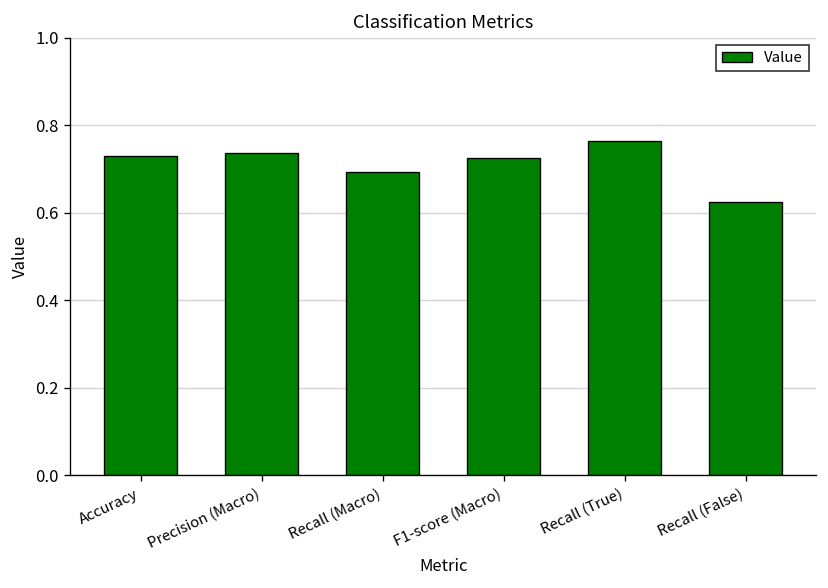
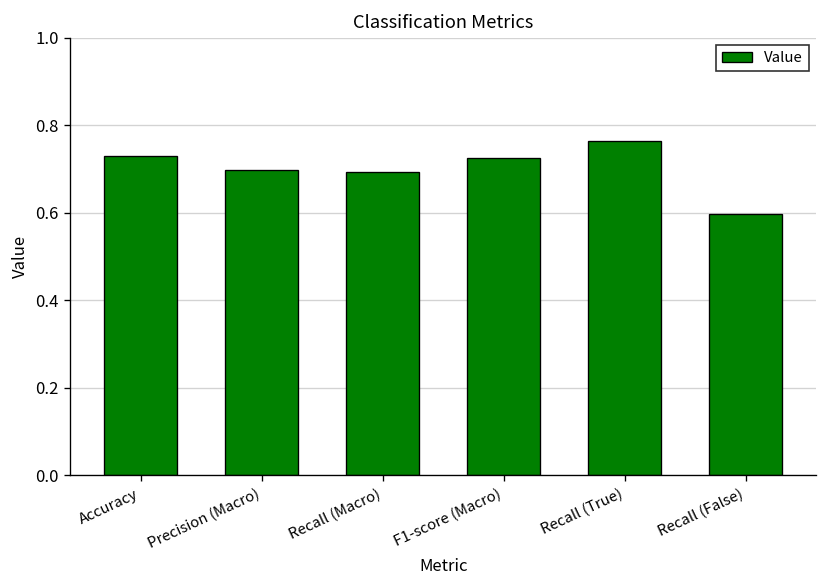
  {
    "Accuracy": 0.73,
-   "Precision (Macro)": 0.74,
+   "Precision (Macro)": 0.70,
    "Recall (Macro)": 0.69,
    "F1-score (Macro)": 0.72,
    "Recall (True)": 0.76,
-   "Recall (False)": 0.62
+   "Recall (False)": 0.60
  }
